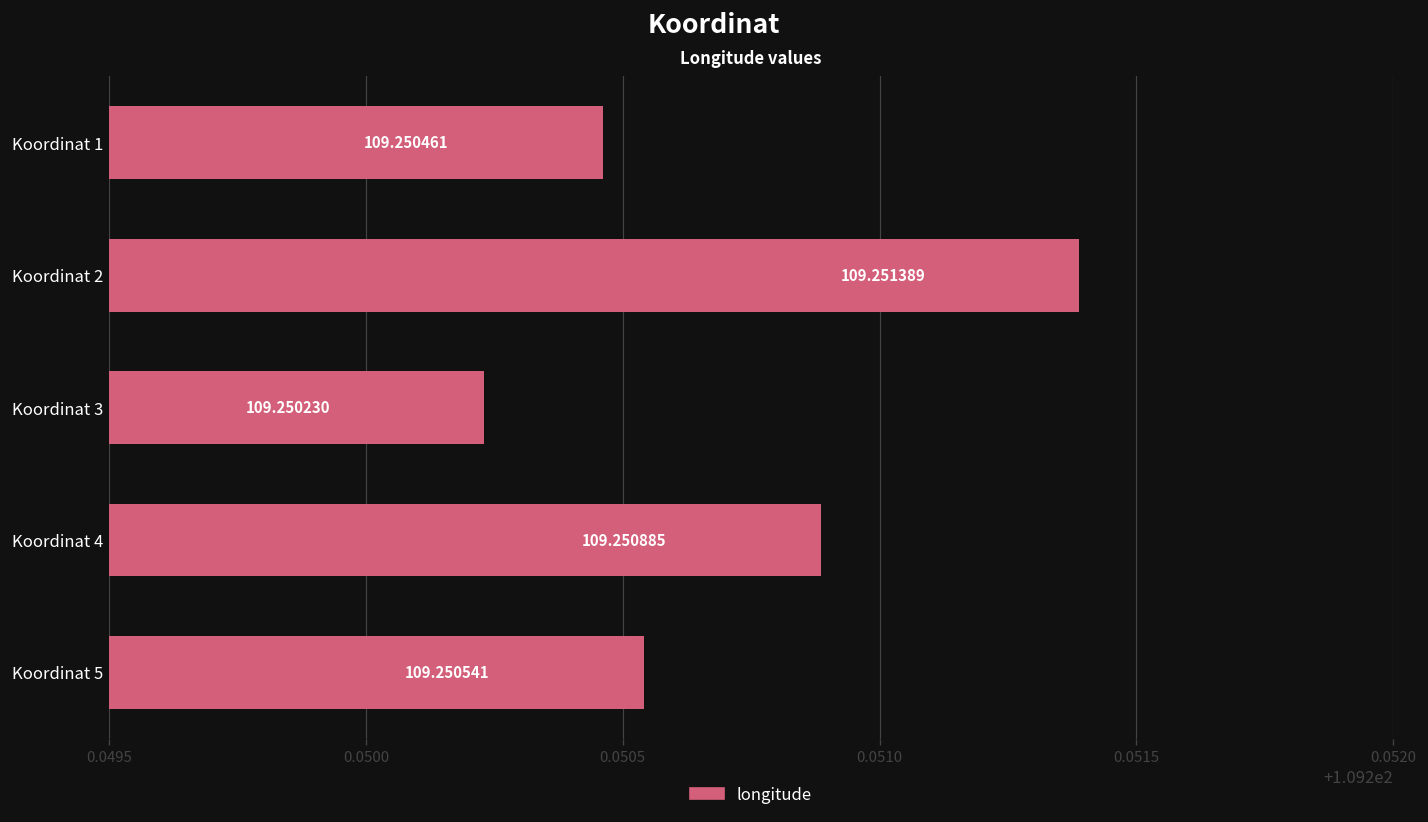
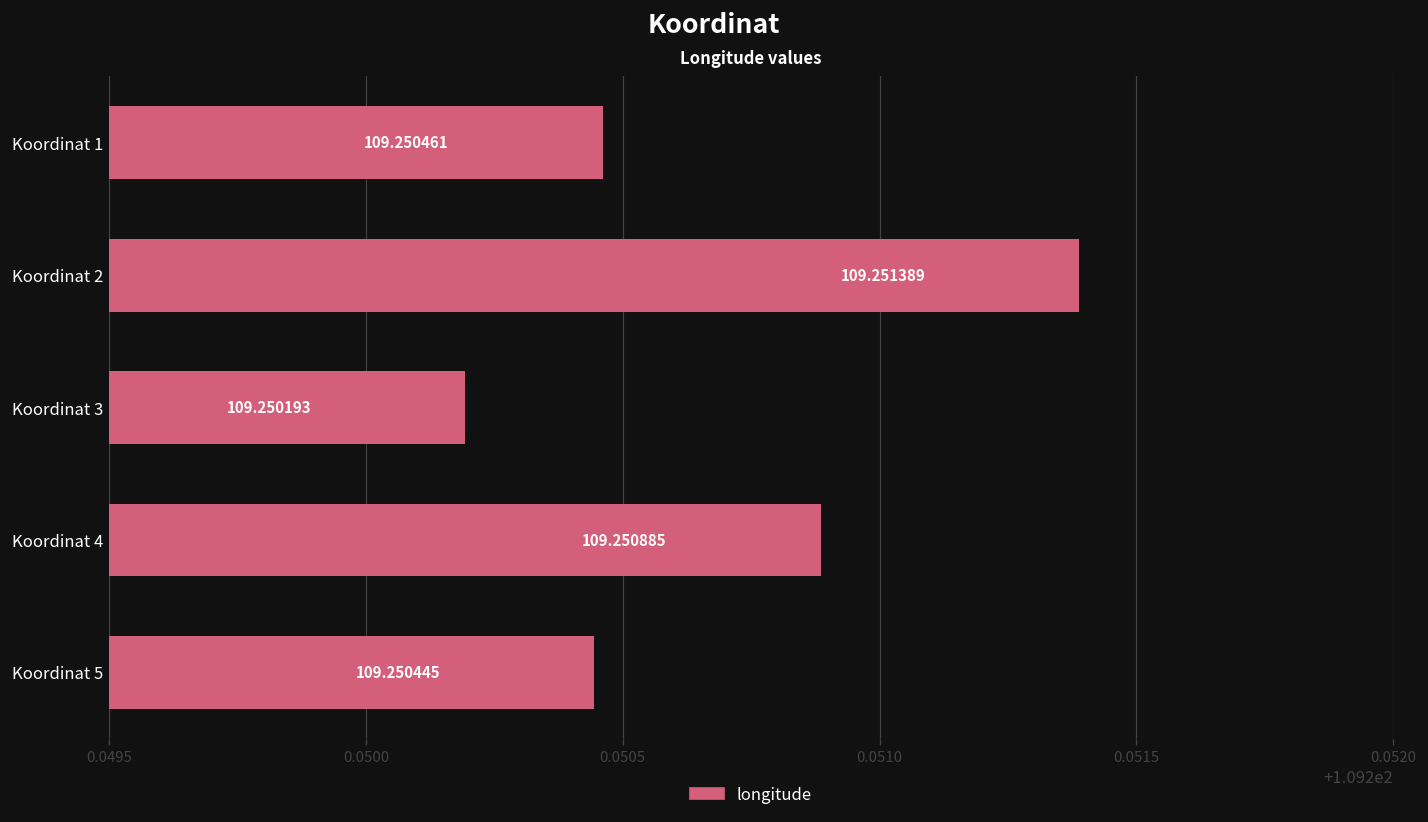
  {
    "Koordinat 1": 109.250461,
    "Koordinat 2": 109.251389,
-   "Koordinat 3": 109.250230,
+   "Koordinat 3": 109.250193,
    "Koordinat 4": 109.250885,
-   "Koordinat 5": 109.250541
+   "Koordinat 5": 109.250445
  }
